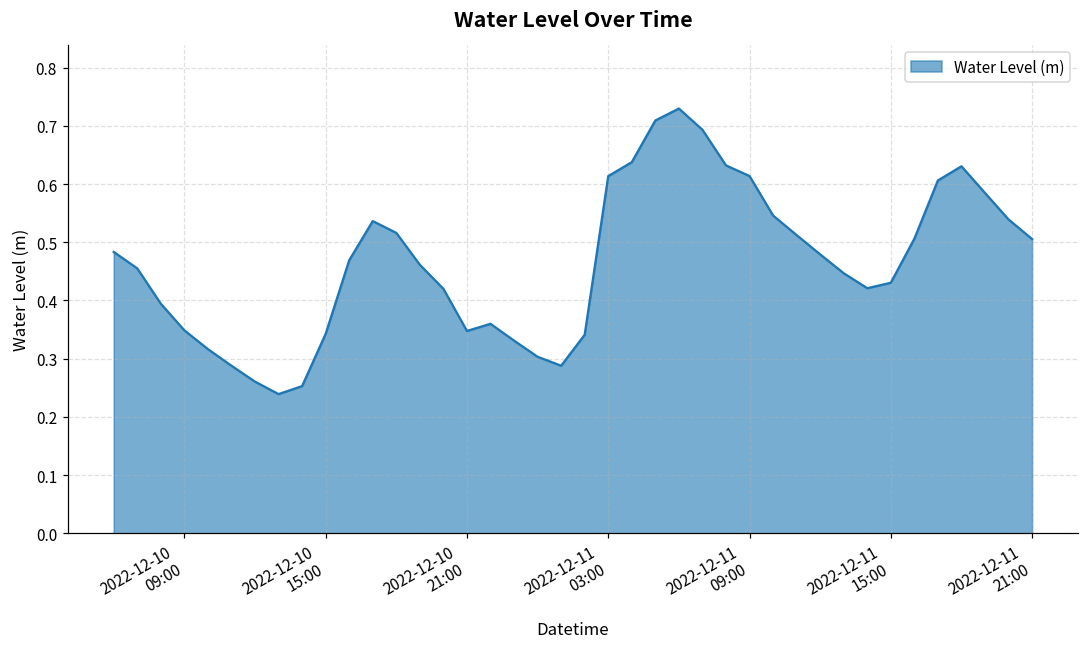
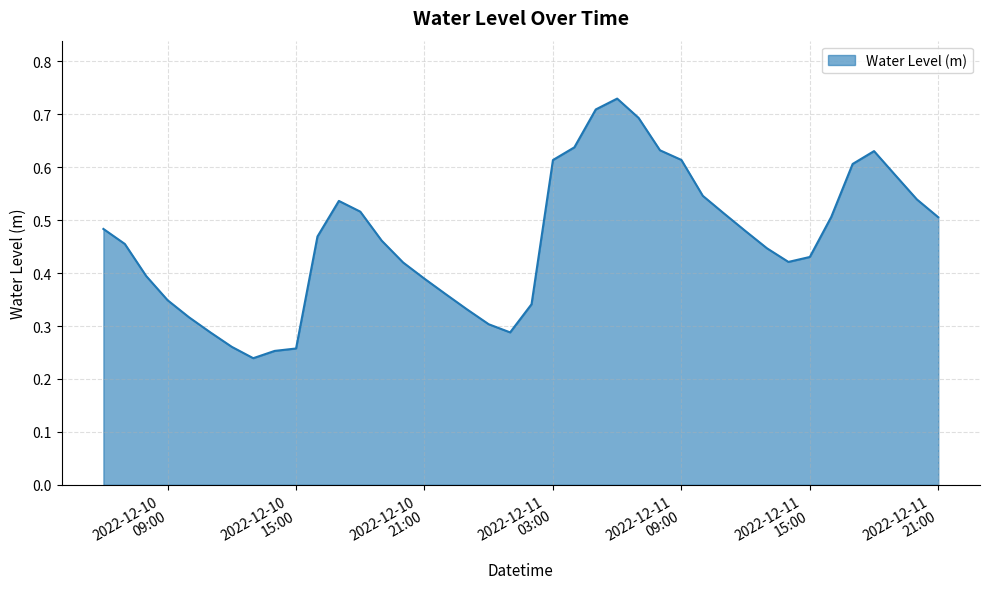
  {
    "2022-12-10 09:00": 0.35,
-   "2022-12-10 15:00": 0.34,
-   "2022-12-10 21:00": 0.35,
+   "2022-12-10 15:00": 0.26,
+   "2022-12-10 21:00": 0.39,
    "2022-12-11 03:00": 0.61,
    "2022-12-11 09:00": 0.61,
    "2022-12-11 15:00": 0.43,
    "2022-12-11 21:00": 0.51
  }
